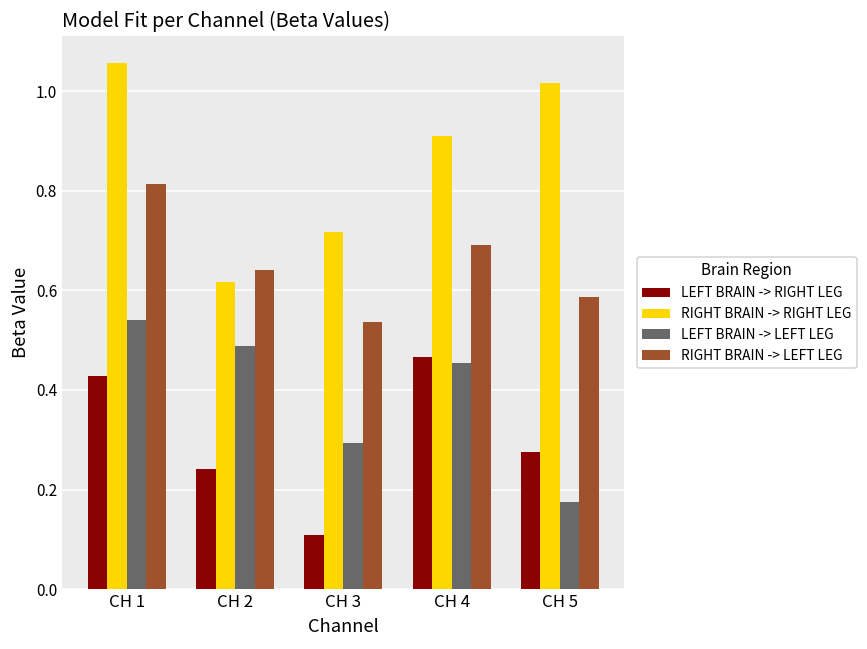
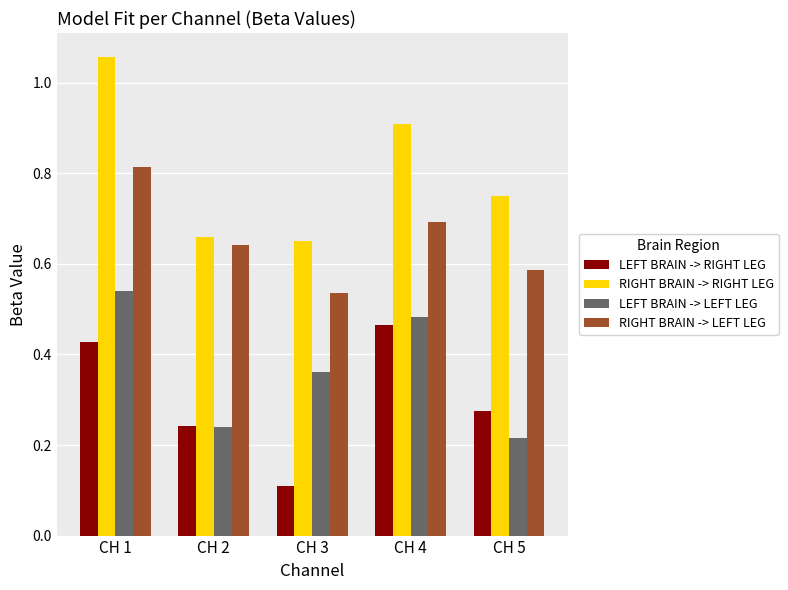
  {
    "LEFT BRAIN -> RIGHT LEG": {
      "CH 1": 0.43,
      "CH 2": 0.24,
      "CH 3": 0.11,
      "CH 4": 0.47,
      "CH 5": 0.27
    },
    "RIGHT BRAIN -> RIGHT LEG": {
      "CH 1": 1.06,
-     "CH 2": 0.62,
-     "CH 3": 0.72,
+     "CH 2": 0.66,
+     "CH 3": 0.65,
      "CH 4": 0.91,
-     "CH 5": 1.02
+     "CH 5": 0.75
    },
    "LEFT BRAIN -> LEFT LEG": {
      "CH 1": 0.54,
-     "CH 2": 0.49,
-     "CH 3": 0.29,
-     "CH 4": 0.45,
-     "CH 5": 0.18
+     "CH 2": 0.24,
+     "CH 3": 0.36,
+     "CH 4": 0.48,
+     "CH 5": 0.22
    },
    "RIGHT BRAIN -> LEFT LEG": {
      "CH 1": 0.81,
      "CH 2": 0.64,
      "CH 3": 0.54,
      "CH 4": 0.69,
      "CH 5": 0.59
    }
  }
